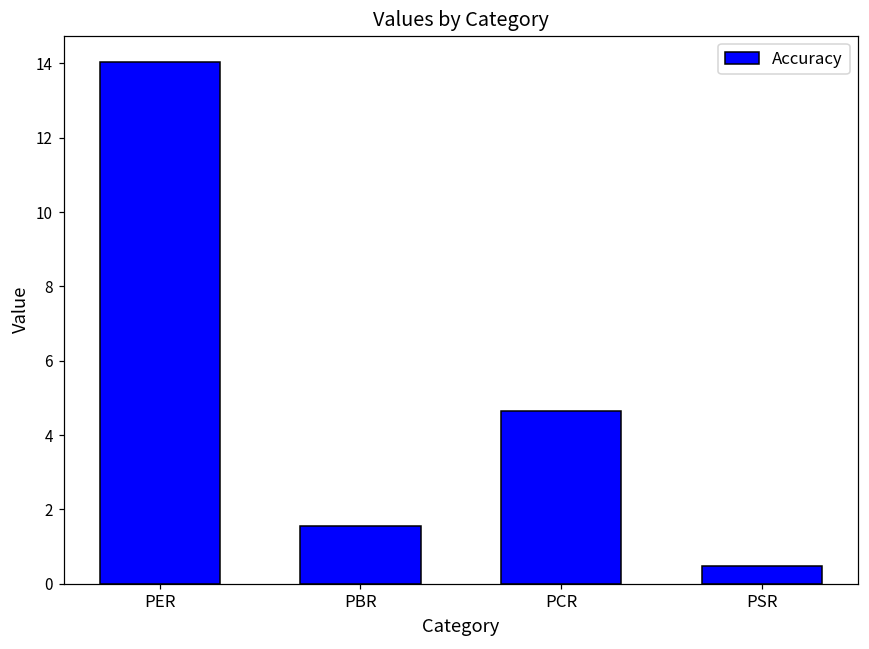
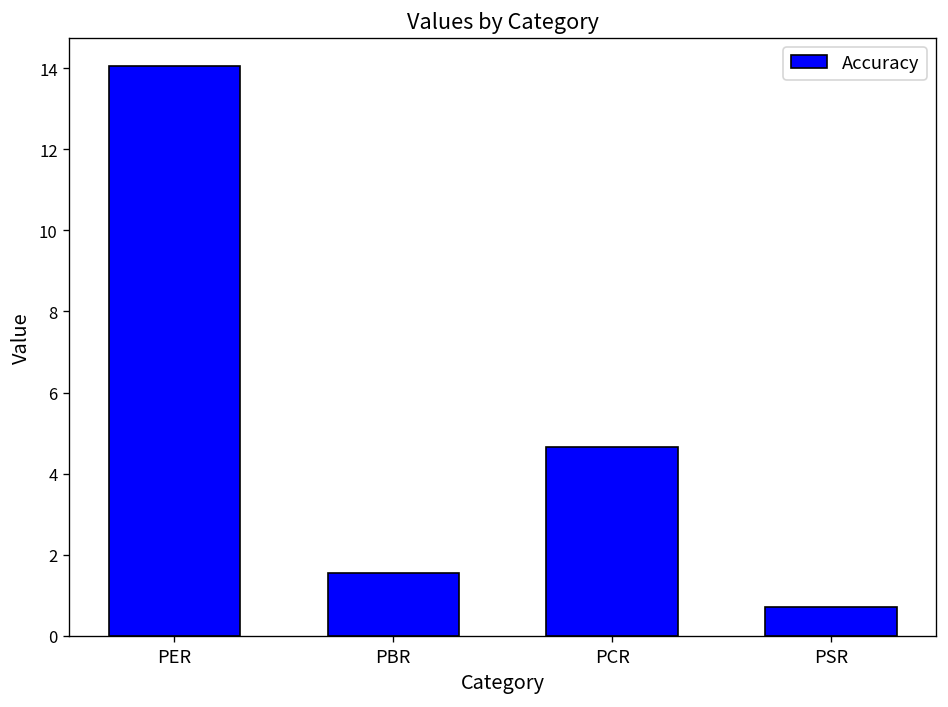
  {
    "PER": 14.0,
    "PBR": 1.6,
    "PCR": 4.6,
-   "PSR": 0.5
+   "PSR": 0.7
  }
